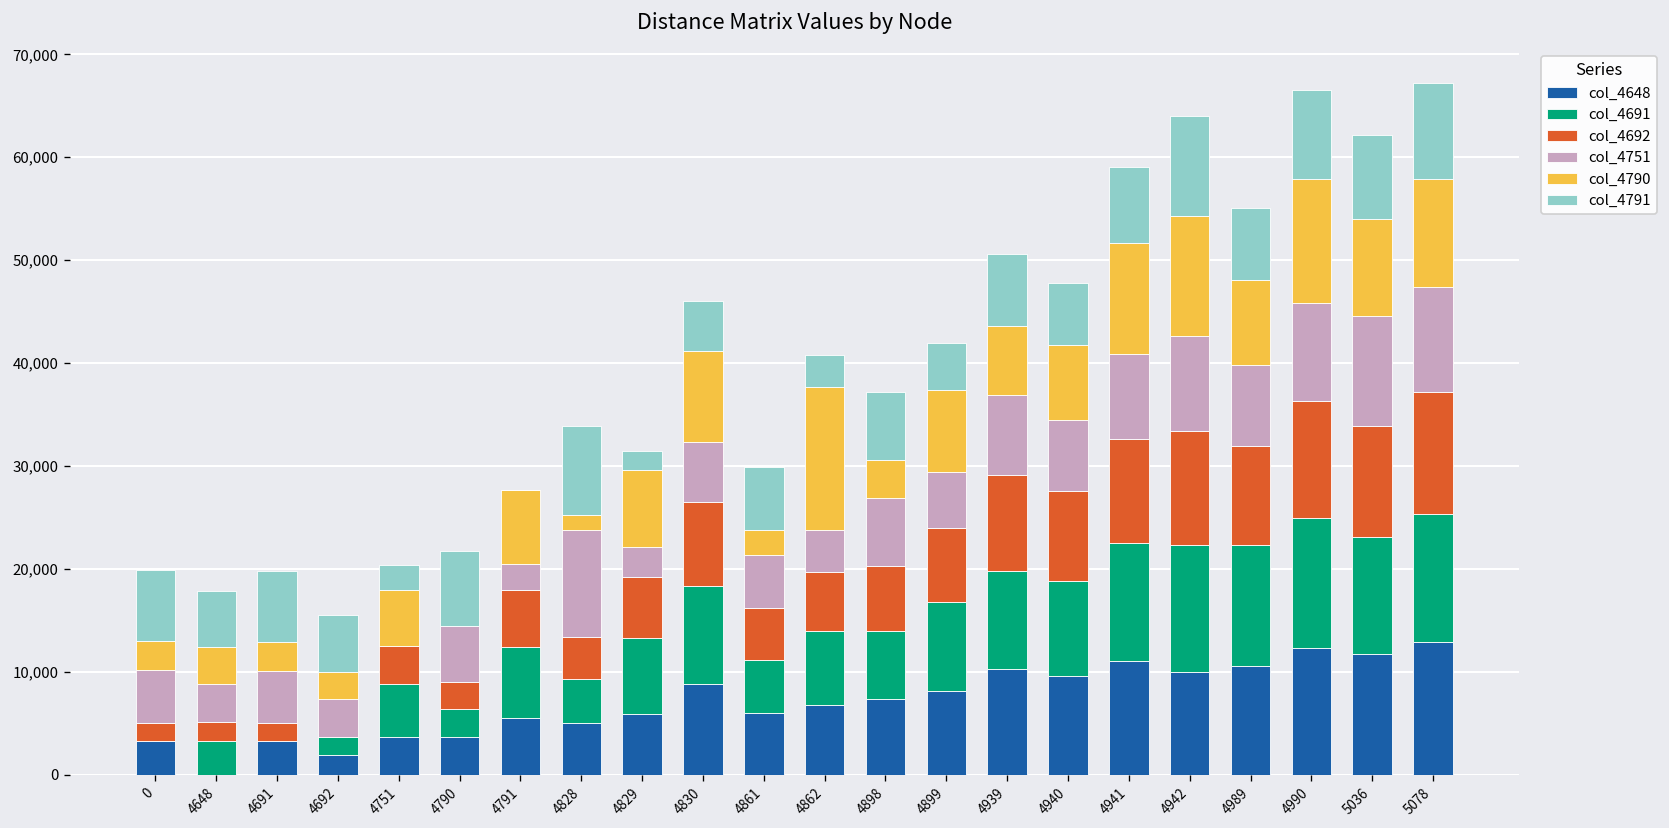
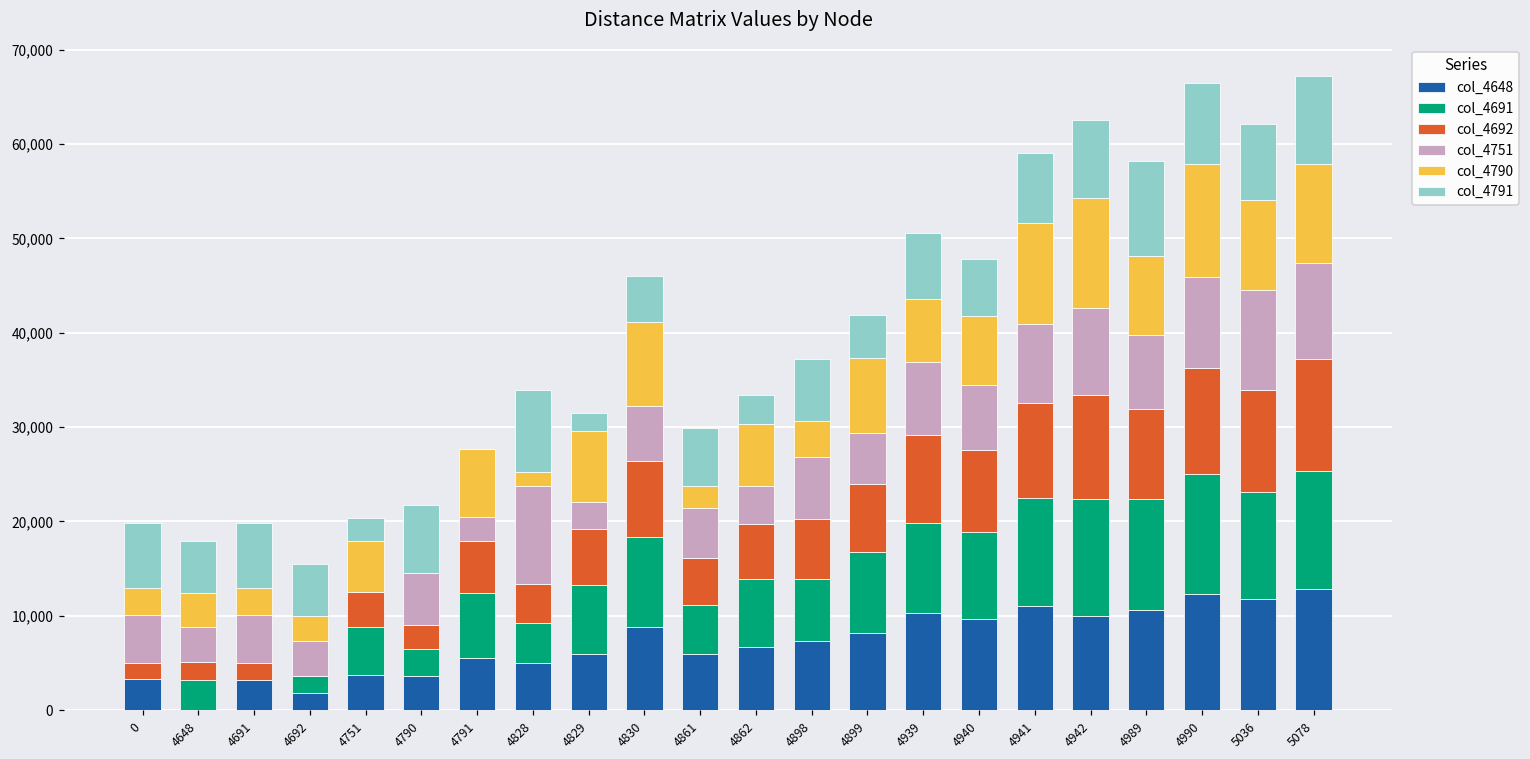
  {
    "col_4648": {
      "0": "3,000",
      "4648": "0",
      "4691": "3,000",
      "4692": "2,000",
      "4751": "4,000",
      "4790": "4,000",
      "4791": "6,000",
      "4828": "5,000",
      "4829": "6,000",
      "4830": "9,000",
      "4861": "6,000",
      "4862": "7,000",
      "4898": "7,000",
      "4899": "8,000",
      "4939": "10,000",
      "4940": "10,000",
      "4941": "11,000",
      "4942": "10,000",
      "4989": "11,000",
      "4990": "12,000",
      "5036": "12,000",
      "5078": "13,000"
    },
    "col_4691": {
      "4648": "3,000",
      "4691": "0",
      "4692": "2,000",
      "4751": "5,000",
      "4790": "3,000",
      "4791": "7,000",
      "4828": "4,000",
      "4829": "7,000",
      "4830": "9,000",
      "4861": "5,000",
      "4862": "7,000",
      "4898": "7,000",
      "4899": "9,000",
      "4939": "10,000",
      "4940": "9,000",
      "4941": "11,000",
      "4942": "12,000",
      "4989": "12,000",
      "4990": "13,000",
      "5036": "11,000",
      "5078": "12,000"
    },
    "col_4692": {
      "0": "2,000",
      "4648": "2,000",
      "4691": "2,000",
      "4692": "0",
      "4751": "4,000",
      "4790": "3,000",
      "4791": "6,000",
      "4828": "4,000",
      "4829": "6,000",
      "4830": "8,000",
      "4861": "5,000",
      "4862": "6,000",
      "4898": "6,000",
      "4899": "7,000",
      "4939": "9,000",
      "4940": "9,000",
      "4941": "10,000",
      "4942": "11,000",
      "4989": "10,000",
      "4990": "11,000",
      "5036": "11,000",
      "5078": "12,000"
    },
    "col_4751": {
      "0": "5,000",
      "4648": "4,000",
      "4691": "5,000",
      "4692": "4,000",
      "4751": "0",
      "4790": "5,000",
      "4791": "2,000",
      "4828": "10,000",
      "4829": "3,000",
      "4830": "6,000",
      "4861": "5,000",
      "4862": "4,000",
      "4898": "7,000",
      "4899": "5,000",
      "4939": "8,000",
      "4940": "7,000",
      "4941": "8,000",
      "4942": "9,000",
      "4989": "8,000",
      "4990": "10,000",
      "5036": "11,000",
      "5078": "10,000"
    },
    "col_4790": {
      "0": "3,000",
      "4648": "4,000",
      "4691": "3,000",
      "4692": "3,000",
      "4751": "5,000",
      "4790": "0",
      "4791": "7,000",
      "4828": "1,000",
      "4829": "7,000",
      "4830": "9,000",
      "4861": "2,000",
-     "4862": "14,000",
+     "4862": "7,000",
      "4898": "4,000",
      "4899": "8,000",
      "4939": "7,000",
      "4940": "7,000",
      "4941": "11,000",
      "4942": "12,000",
      "4989": "8,000",
      "4990": "12,000",
      "5036": "9,000",
      "5078": "11,000"
    },
    "col_4791": {
      "0": "7,000",
      "4648": "6,000",
      "4691": "7,000",
      "4692": "6,000",
      "4751": "2,000",
      "4790": "7,000",
      "4791": "0",
      "4828": "9,000",
      "4829": "2,000",
      "4830": "5,000",
      "4861": "6,000",
      "4862": "3,000",
      "4898": "7,000",
      "4899": "5,000",
      "4939": "7,000",
      "4940": "6,000",
      "4941": "7,000",
-     "4942": "10,000",
-     "4989": "7,000",
+     "4942": "8,000",
+     "4989": "10,000",
      "4990": "9,000",
      "5036": "8,000",
      "5078": "9,000"
    }
  }
